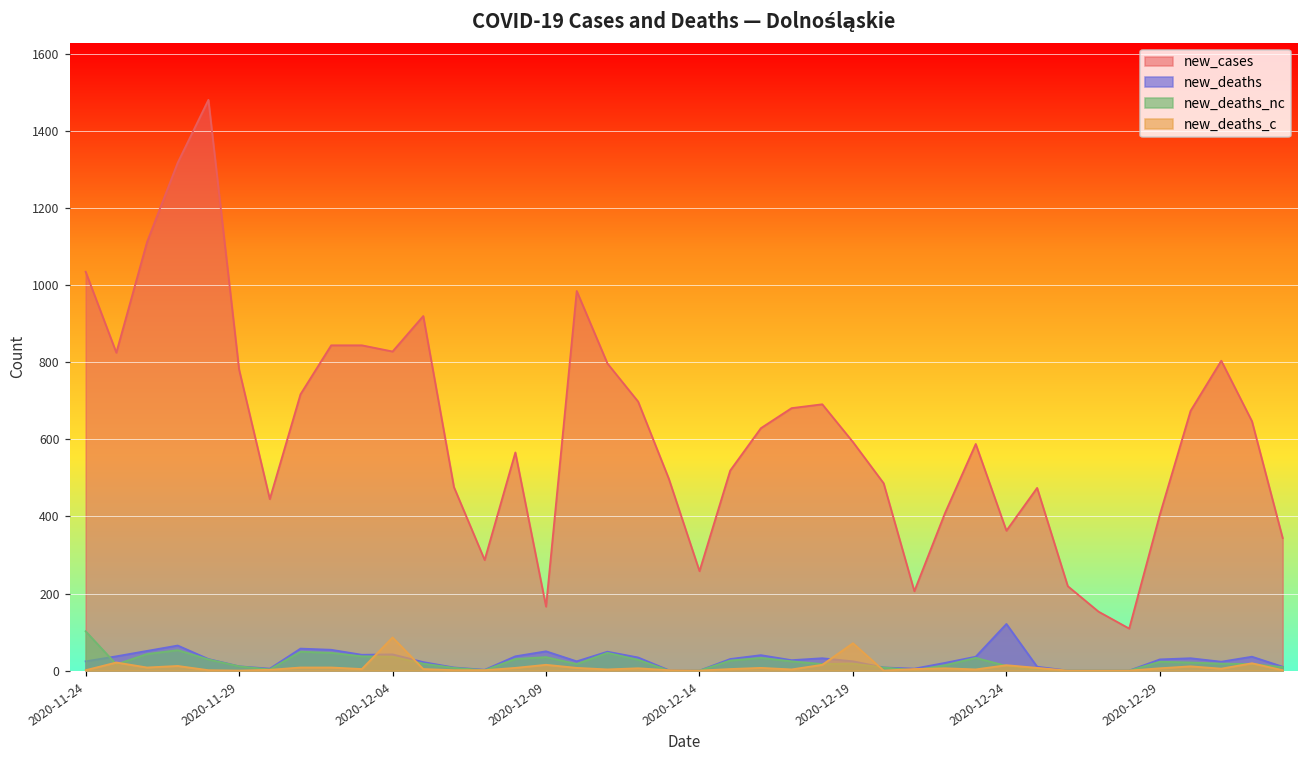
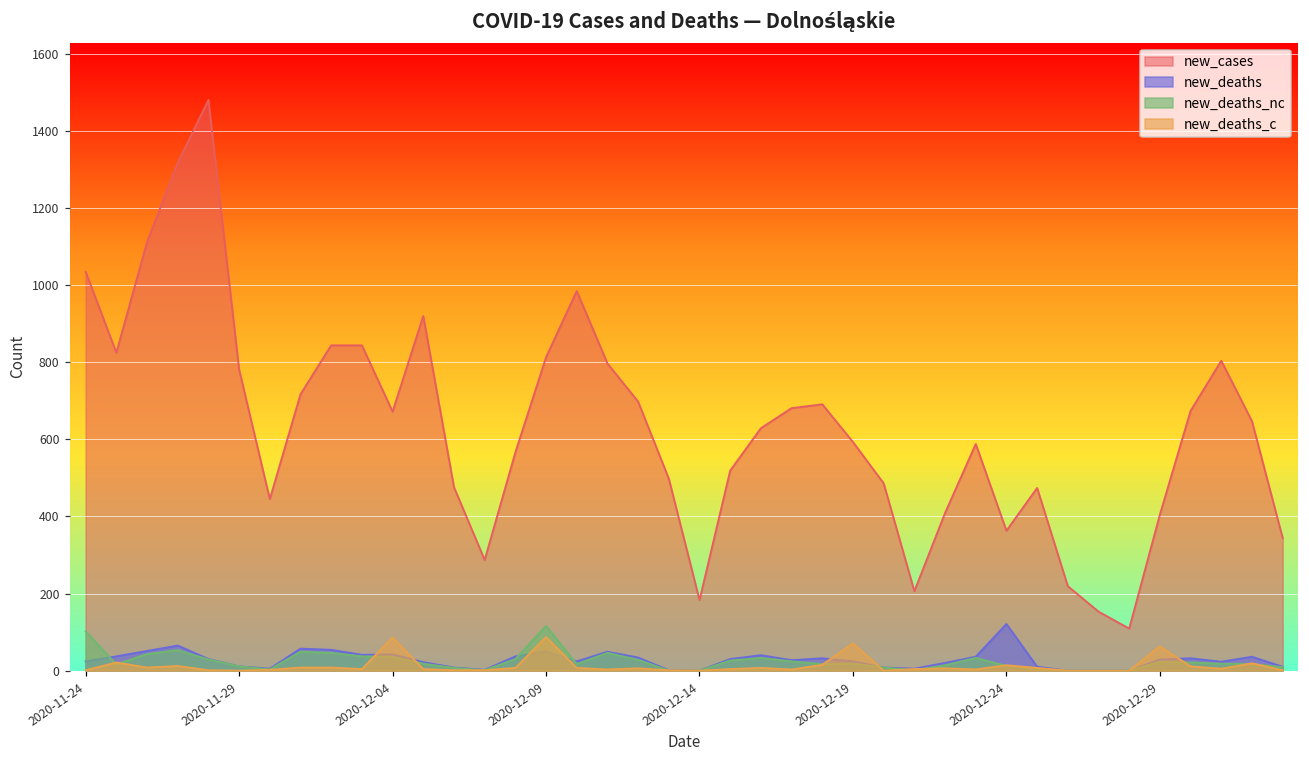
  {
    "new_cases": {
      "2020-11-24": 1040,
      "2020-11-29": 780,
-     "2020-12-04": 830,
-     "2020-12-09": 170,
-     "2020-12-14": 260,
+     "2020-12-04": 670,
+     "2020-12-09": 810,
+     "2020-12-14": 180,
      "2020-12-19": 590,
      "2020-12-24": 360,
      "2020-12-29": 410
    },
    "new_deaths": {
      "2020-11-24": 20,
      "2020-12-09": 50,
      "2020-12-24": 120
    },
    "new_deaths_nc": {
      "2020-11-24": 100,
-     "2020-12-09": 40
+     "2020-12-09": 120
    },
    "new_deaths_c": {
      "2020-11-24": 0,
      "2020-11-29": 0,
      "2020-12-04": 90,
-     "2020-12-09": 20,
+     "2020-12-09": 90,
      "2020-12-19": 70,
-     "2020-12-29": 10
+     "2020-12-29": 60
    }
  }
